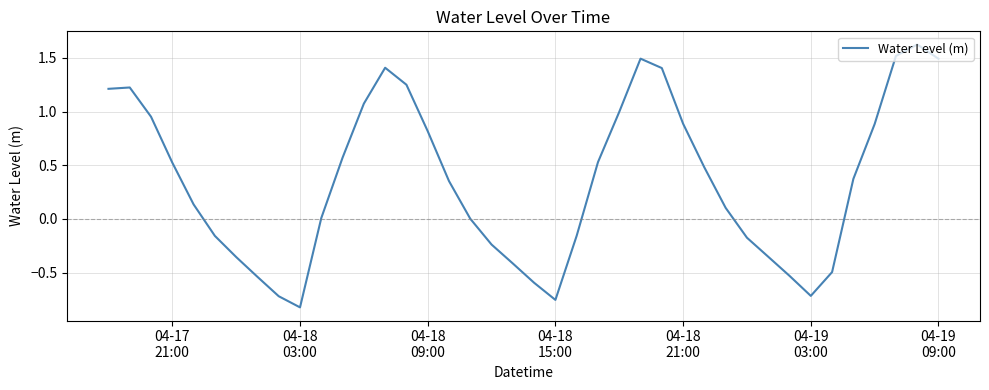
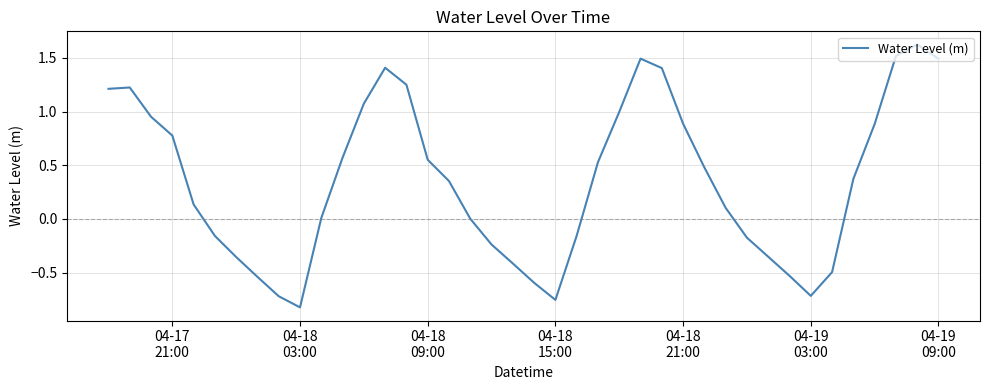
  {
-   "04-17 21:00": 0.52,
+   "04-17 21:00": 0.78,
    "04-18 03:00": -0.82,
-   "04-18 09:00": 0.82,
+   "04-18 09:00": 0.55,
    "04-18 15:00": -0.75,
    "04-18 21:00": 0.89,
    "04-19 03:00": -0.72
  }
